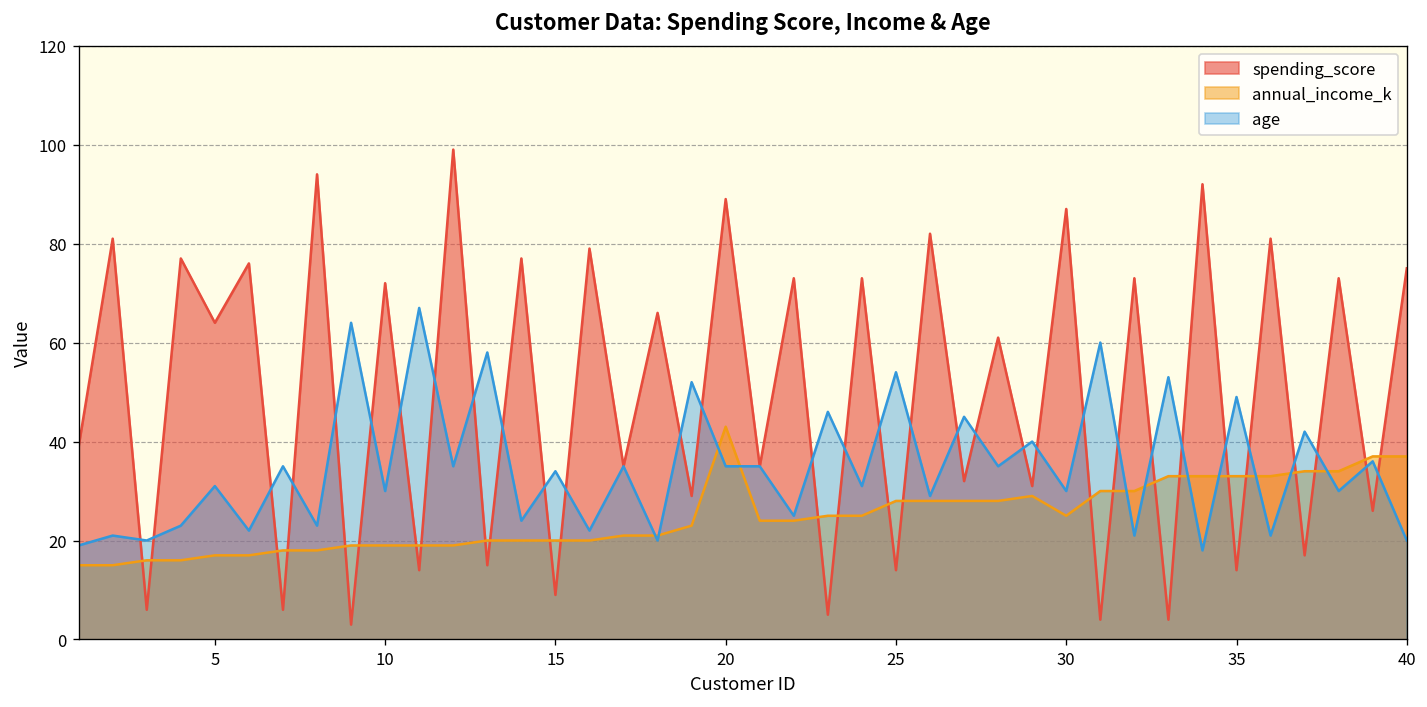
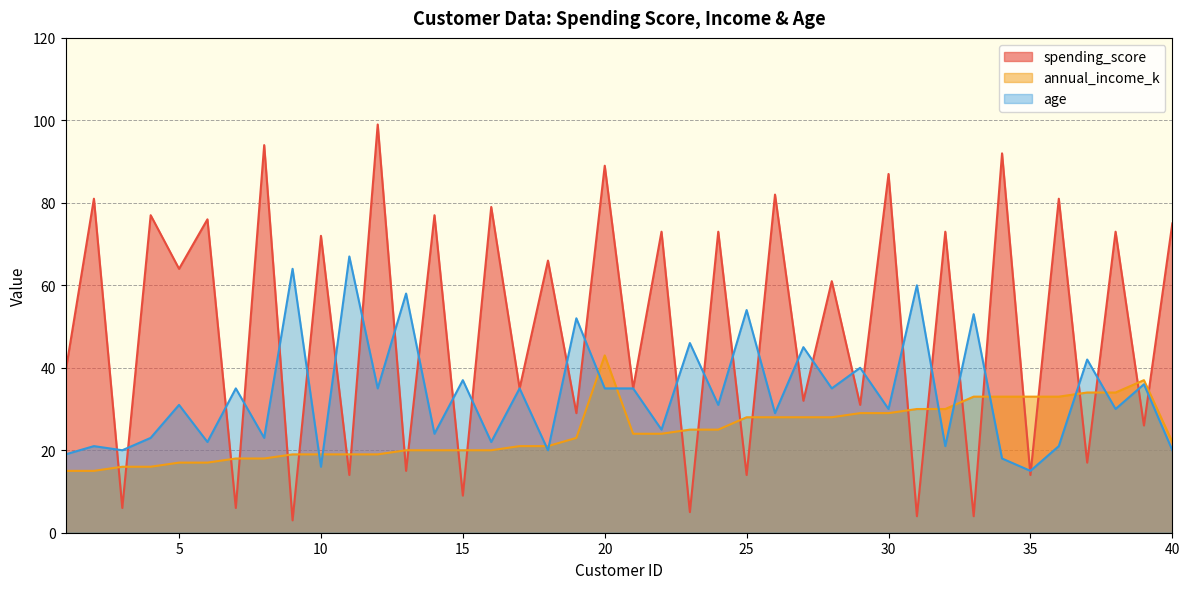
  {
    "spending_score": {
      "5": 64,
      "10": 72,
      "15": 9,
      "20": 89,
      "25": 14,
      "30": 87,
      "35": 14,
      "40": 75
    },
    "annual_income_k": {
      "5": 17,
      "10": 19,
      "15": 20,
      "20": 43,
      "25": 28,
-     "30": 25,
+     "30": 29,
      "35": 33,
-     "40": 37
+     "40": 22
    },
    "age": {
      "5": 31,
-     "10": 30,
-     "15": 34,
+     "10": 16,
+     "15": 37,
      "20": 35,
      "25": 54,
      "30": 30,
-     "35": 49,
+     "35": 15,
      "40": 20
    }
  }
